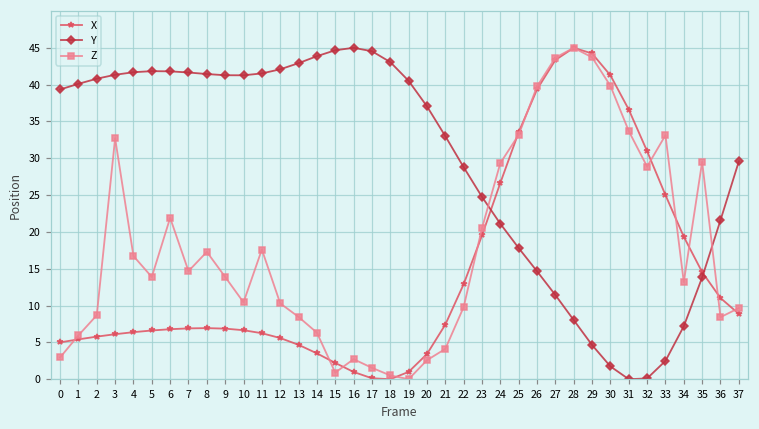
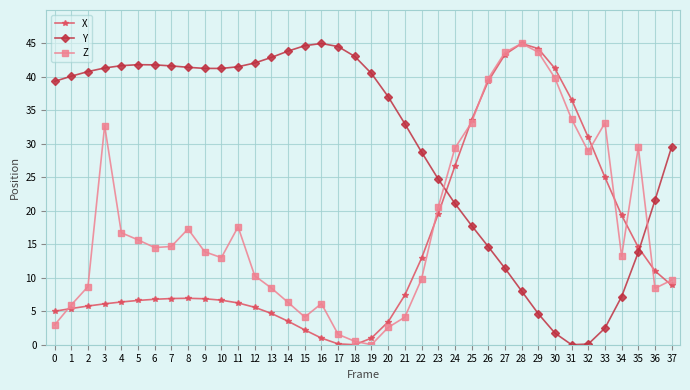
  {
    "Z": {
      "0": 3,
      "1": 6,
      "2": 9,
      "3": 33,
      "4": 17,
-     "5": 14,
-     "6": 22,
+     "5": 16,
+     "6": 15,
      "7": 15,
      "8": 17,
      "9": 14,
-     "10": 10,
+     "10": 13,
      "11": 18,
      "12": 10,
      "13": 8,
      "14": 6,
-     "15": 1,
-     "16": 3,
+     "15": 4,
+     "16": 6,
      "17": 2,
      "18": 1,
      "19": 0,
      "20": 3,
      "21": 4,
      "22": 10,
      "23": 21,
      "24": 29,
      "26": 40,
      "29": 44,
      "30": 40,
      "31": 34,
      "32": 29,
      "33": 33,
      "34": 13,
      "35": 30,
      "36": 8,
      "37": 10
    }
  }
